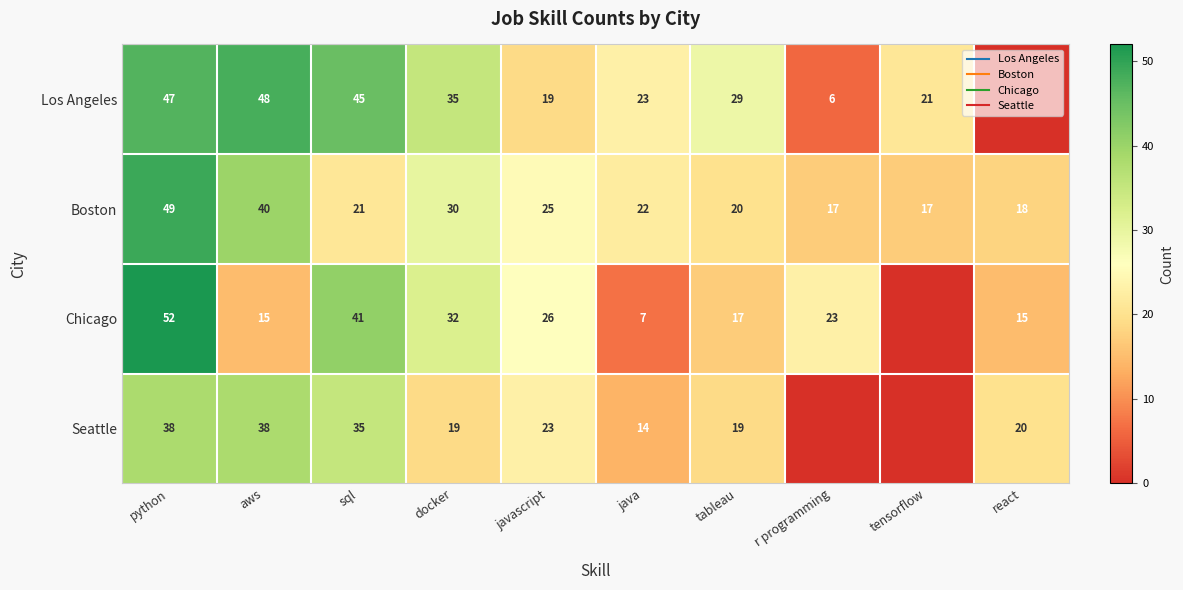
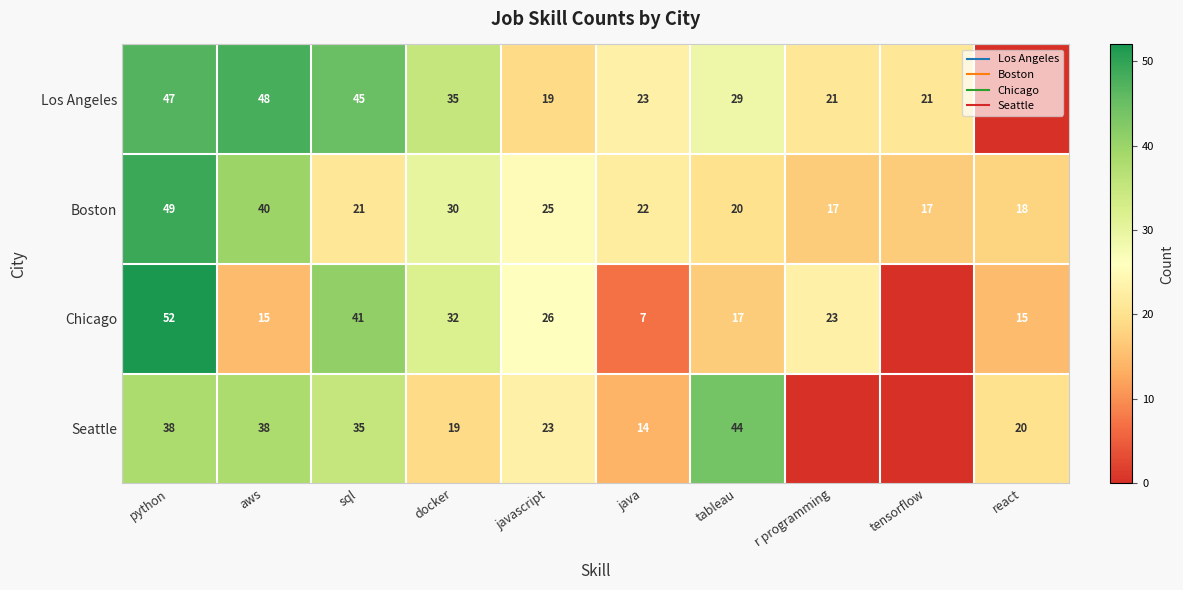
  {
    "Los Angeles": {
      "python": 47,
      "aws": 48,
      "sql": 45,
      "docker": 35,
      "javascript": 19,
      "java": 23,
      "tableau": 29,
-     "r programming": 6,
+     "r programming": 21,
      "tensorflow": 21
    },
    "Boston": {
      "python": 49,
      "aws": 40,
      "sql": 21,
      "docker": 30,
      "javascript": 25,
      "java": 22,
      "tableau": 20,
      "r programming": 17,
      "tensorflow": 17,
      "react": 18
    },
    "Chicago": {
      "python": 52,
      "aws": 15,
      "sql": 41,
      "docker": 32,
      "javascript": 26,
      "java": 7,
      "tableau": 17,
      "r programming": 23,
      "react": 15
    },
    "Seattle": {
      "python": 38,
      "aws": 38,
      "sql": 35,
      "docker": 19,
      "javascript": 23,
      "java": 14,
-     "tableau": 19,
+     "tableau": 44,
      "react": 20
    }
  }
